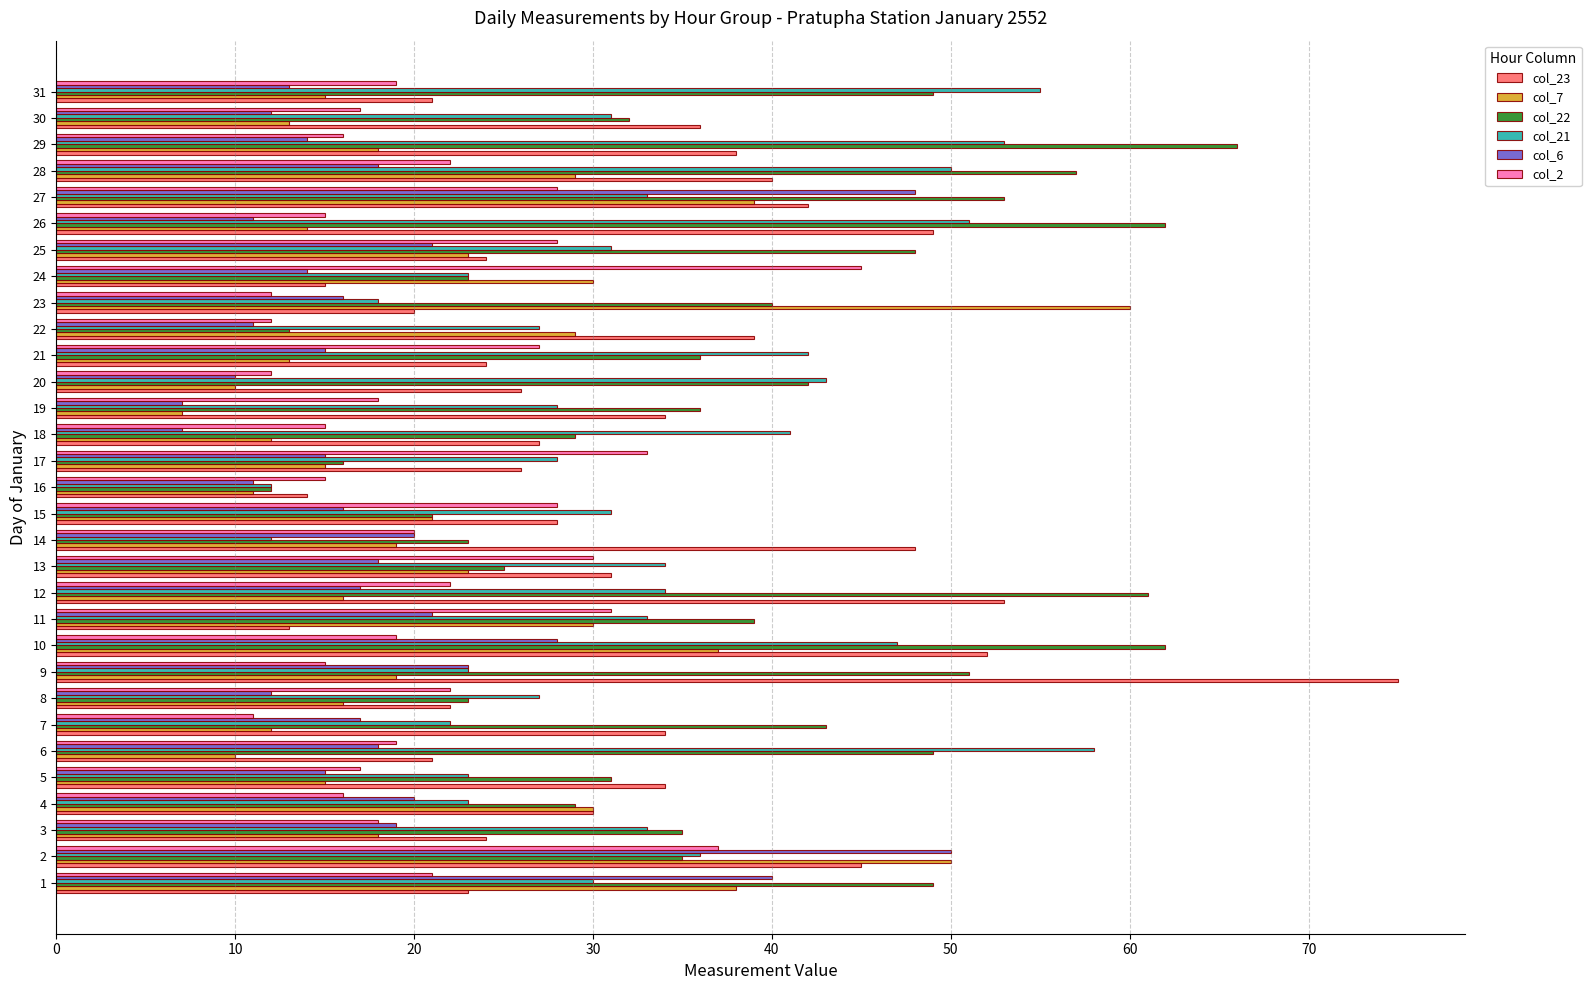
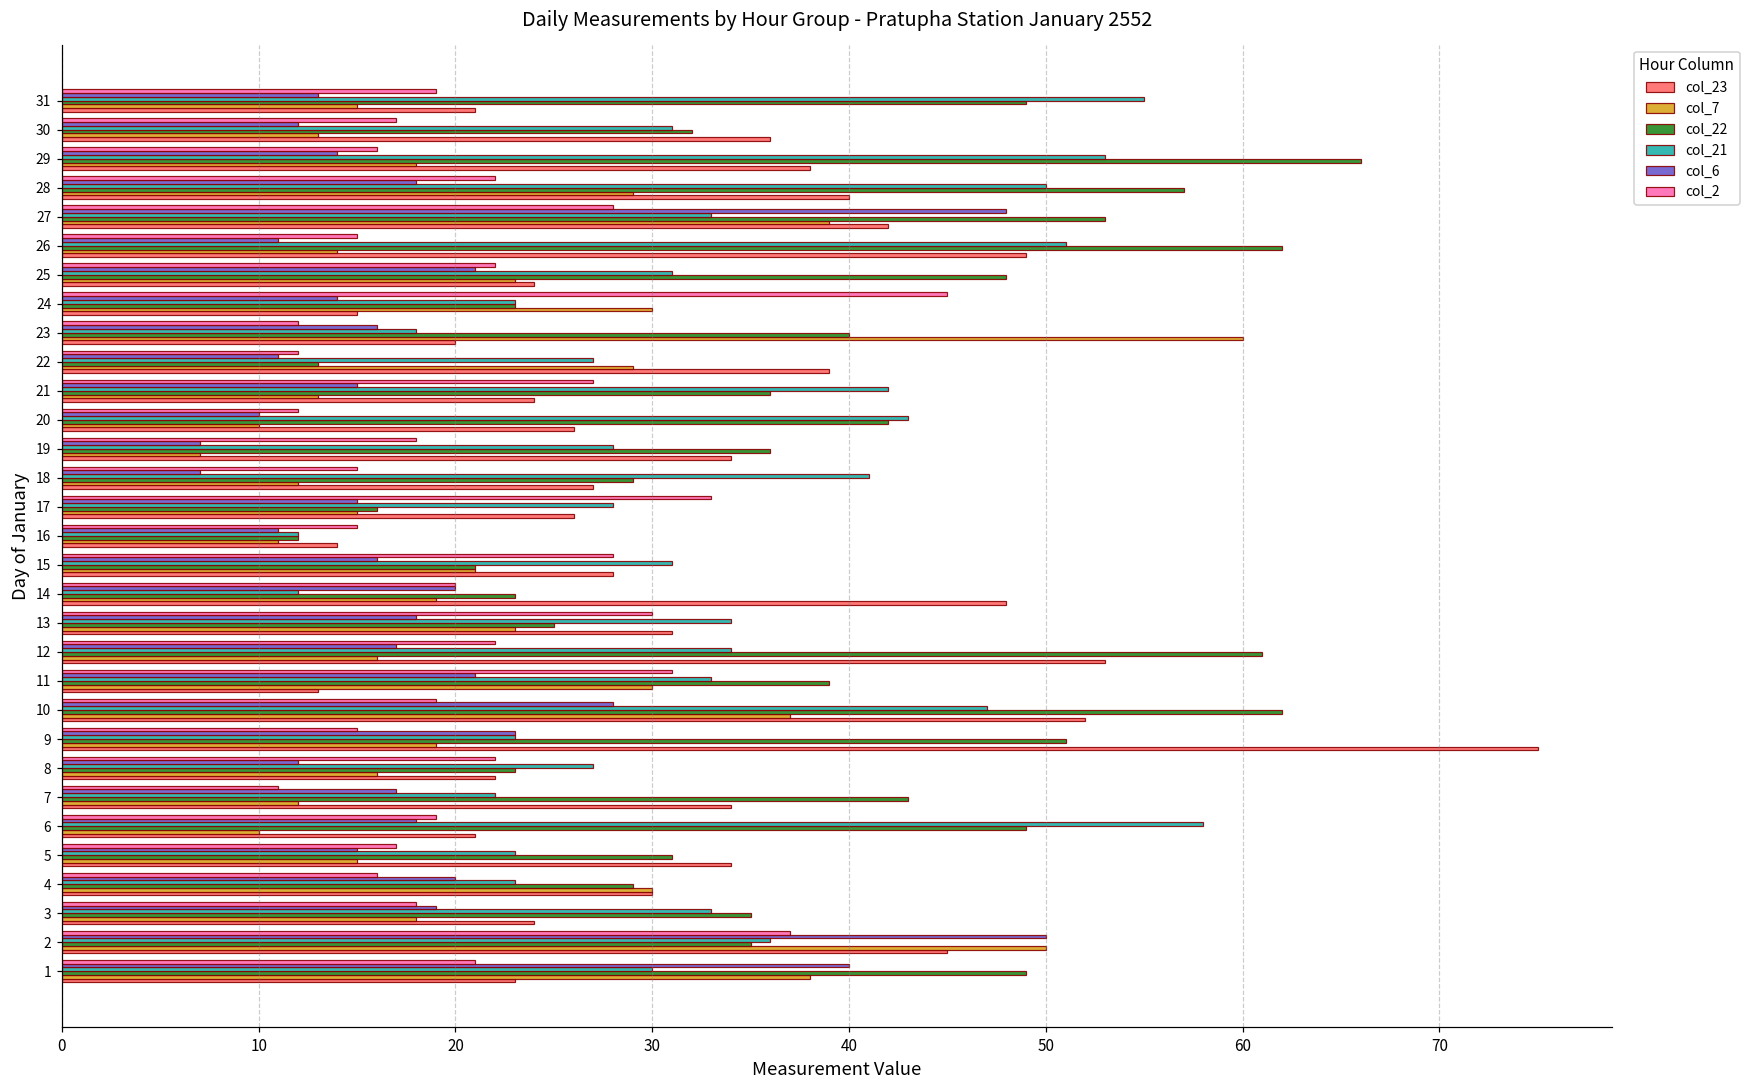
  {
    "col_23": {
      "31": 21,
      "30": 36,
      "29": 38,
      "28": 40,
      "27": 42,
      "26": 49,
      "25": 24,
      "24": 15,
      "23": 20,
      "22": 39,
      "21": 24,
      "20": 26,
      "19": 34,
      "18": 27,
      "17": 26,
      "16": 14,
      "15": 28,
      "14": 48,
      "13": 31,
      "12": 53,
      "11": 13,
      "10": 52,
      "9": 75,
      "8": 22,
      "7": 34,
      "6": 21,
      "5": 34,
      "4": 30,
      "3": 24,
      "2": 45,
      "1": 23
    },
    "col_7": {
      "31": 15,
      "30": 13,
      "29": 18,
      "28": 29,
      "27": 39,
      "26": 14,
      "25": 23,
      "24": 30,
      "23": 60,
      "22": 29,
      "21": 13,
      "20": 10,
      "19": 7,
      "18": 12,
      "17": 15,
      "16": 11,
      "15": 21,
      "14": 19,
      "13": 23,
      "12": 16,
      "11": 30,
      "10": 37,
      "9": 19,
      "8": 16,
      "7": 12,
      "6": 10,
      "5": 15,
      "4": 30,
      "3": 18,
      "2": 50,
      "1": 38
    },
    "col_22": {
      "31": 49,
      "30": 32,
      "29": 66,
      "28": 57,
      "27": 53,
      "26": 62,
      "25": 48,
      "24": 23,
      "23": 40,
      "22": 13,
      "21": 36,
      "20": 42,
      "19": 36,
      "18": 29,
      "17": 16,
      "16": 12,
      "15": 21,
      "14": 23,
      "13": 25,
      "12": 61,
      "11": 39,
      "10": 62,
      "9": 51,
      "8": 23,
      "7": 43,
      "6": 49,
      "5": 31,
      "4": 29,
      "3": 35,
      "2": 35,
      "1": 49
    },
    "col_21": {
      "31": 55,
      "30": 31,
      "29": 53,
      "28": 50,
      "27": 33,
      "26": 51,
      "25": 31,
      "24": 23,
      "23": 18,
      "22": 27,
      "21": 42,
      "20": 43,
      "19": 28,
      "18": 41,
      "17": 28,
      "16": 12,
      "15": 31,
      "14": 12,
      "13": 34,
      "12": 34,
      "11": 33,
      "10": 47,
      "9": 23,
      "8": 27,
      "7": 22,
      "6": 58,
      "5": 23,
      "4": 23,
      "3": 33,
      "2": 36,
      "1": 30
    },
    "col_6": {
      "31": 13,
      "30": 12,
      "29": 14,
      "28": 18,
      "27": 48,
      "26": 11,
      "25": 21,
      "24": 14,
      "23": 16,
      "22": 11,
      "21": 15,
      "20": 10,
      "19": 7,
      "18": 7,
      "17": 15,
      "16": 11,
      "15": 16,
      "14": 20,
      "13": 18,
      "12": 17,
      "11": 21,
      "10": 28,
      "9": 23,
      "8": 12,
      "7": 17,
      "6": 18,
      "5": 15,
      "4": 20,
      "3": 19,
      "2": 50,
      "1": 40
    },
    "col_2": {
      "31": 19,
      "30": 17,
      "29": 16,
      "28": 22,
      "27": 28,
      "26": 15,
-     "25": 28,
+     "25": 22,
      "24": 45,
      "23": 12,
      "22": 12,
      "21": 27,
      "20": 12,
      "19": 18,
      "18": 15,
      "17": 33,
      "16": 15,
      "15": 28,
      "14": 20,
      "13": 30,
      "12": 22,
      "11": 31,
      "10": 19,
      "9": 15,
      "8": 22,
      "7": 11,
      "6": 19,
      "5": 17,
      "4": 16,
      "3": 18,
      "2": 37,
      "1": 21
    }
  }
